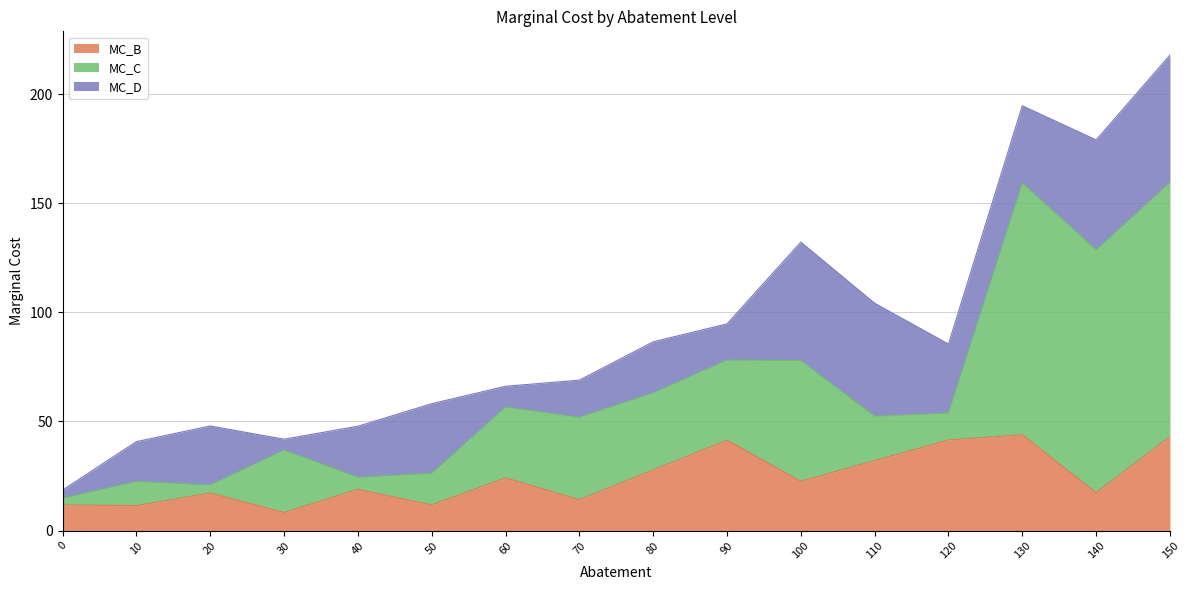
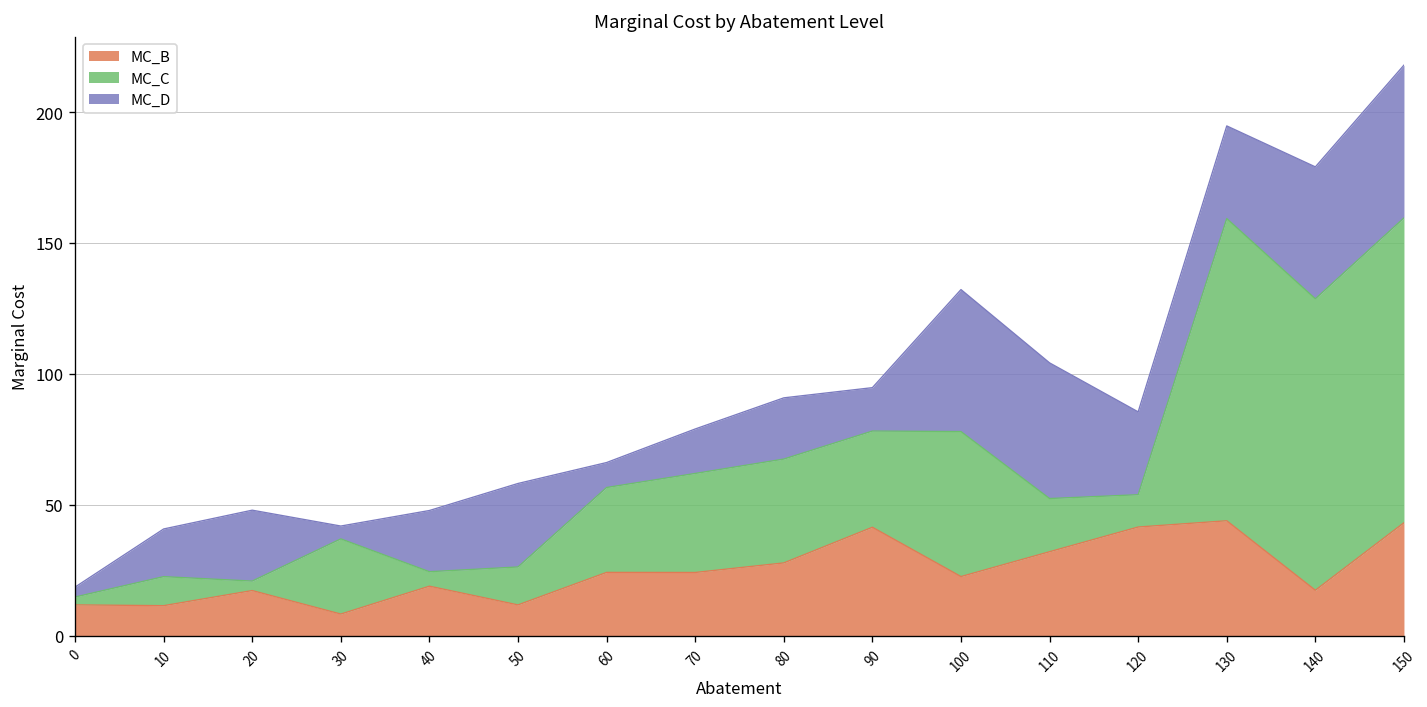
  {
    "MC_B": {
      "0": 12,
      "10": 11,
      "20": 17,
      "30": 8,
      "40": 19,
      "50": 12,
      "60": 24,
-     "70": 14,
+     "70": 24,
      "80": 28,
      "90": 41,
      "100": 23,
      "110": 32,
      "120": 42,
      "130": 44,
      "140": 17,
      "150": 43
    },
    "MC_C": {
      "0": 3,
      "10": 11,
      "20": 4,
      "30": 29,
      "40": 6,
      "50": 14,
      "60": 32,
      "70": 38,
-     "80": 35,
+     "80": 40,
      "90": 37,
      "100": 55,
      "110": 20,
      "120": 12,
      "130": 115,
      "140": 111,
      "150": 116
    },
    "MC_D": {
      "0": 4,
      "10": 18,
      "20": 27,
      "30": 5,
      "40": 23,
      "50": 32,
      "60": 10,
      "70": 17,
      "80": 23,
      "90": 17,
      "100": 54,
      "110": 52,
      "120": 32,
      "130": 35,
      "140": 50,
      "150": 58
    }
  }
